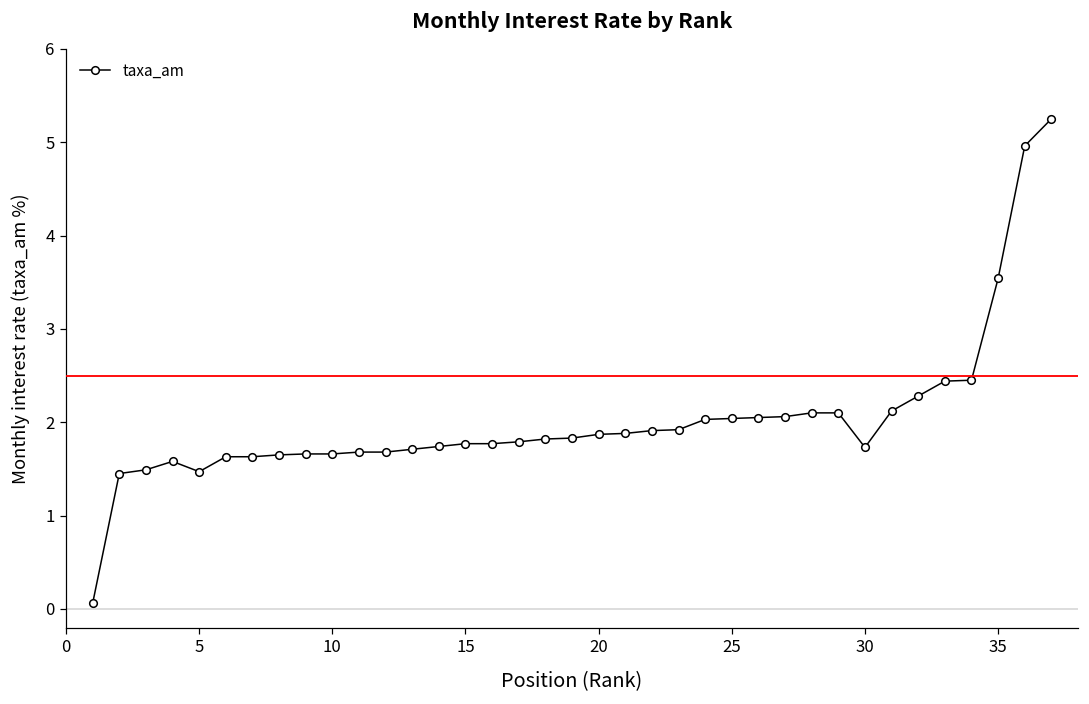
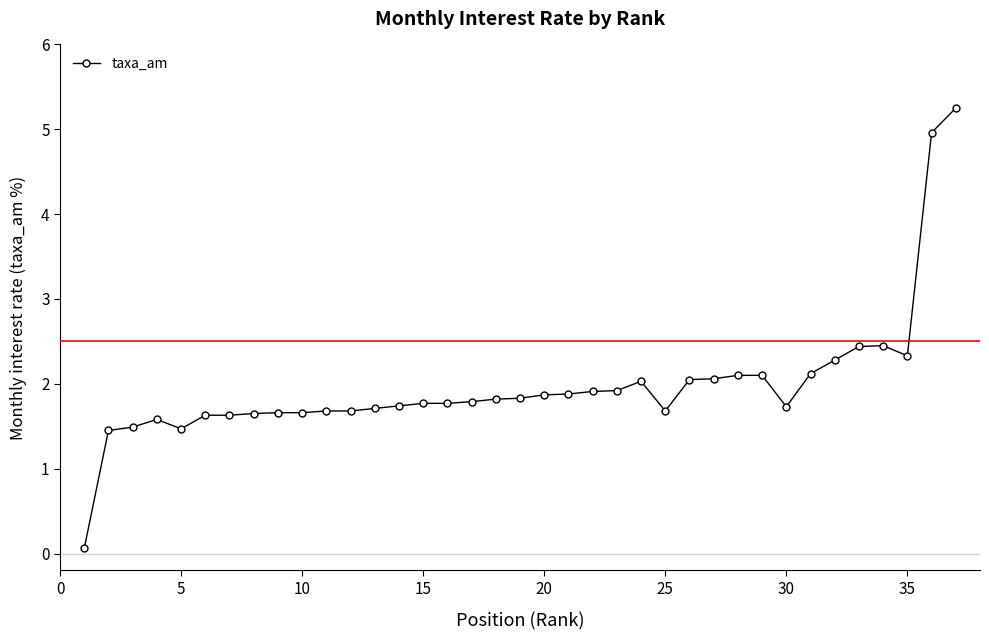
  {
    "5": 1.5,
    "10": 1.7,
    "15": 1.8,
    "20": 1.9,
-   "25": 2.0,
+   "25": 1.7,
    "30": 1.7,
-   "35": 3.5
+   "35": 2.3
  }
